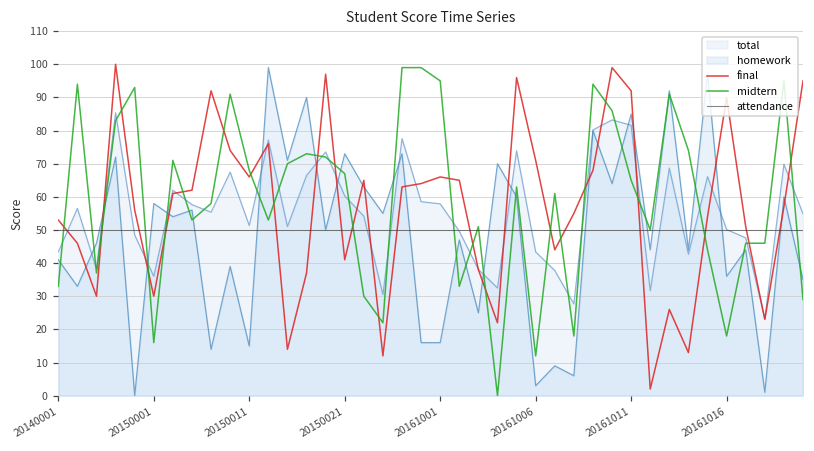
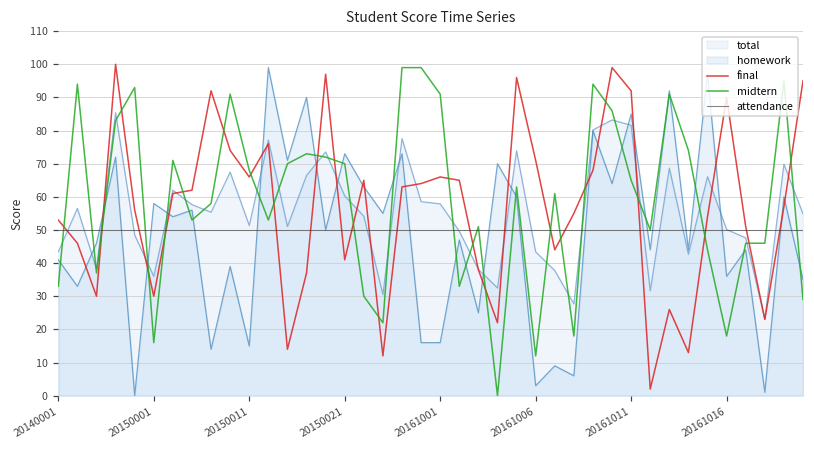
  {
    "final": {
      "20140001": 53,
      "20150001": 30,
      "20150011": 66,
      "20150021": 41,
      "20161001": 66,
      "20161006": 71,
      "20161011": 92
    },
    "midtern": {
      "20140001": 33,
      "20150001": 16,
      "20150011": 68,
-     "20150021": 67,
-     "20161001": 95,
+     "20150021": 70,
+     "20161001": 91,
      "20161006": 12,
      "20161011": 65,
      "20161016": 18
    },
    "attendance": {
      "20140001": 50,
      "20150001": 50,
      "20150011": 50,
      "20150021": 50,
      "20161001": 50,
      "20161006": 50,
      "20161011": 50
    }
  }
